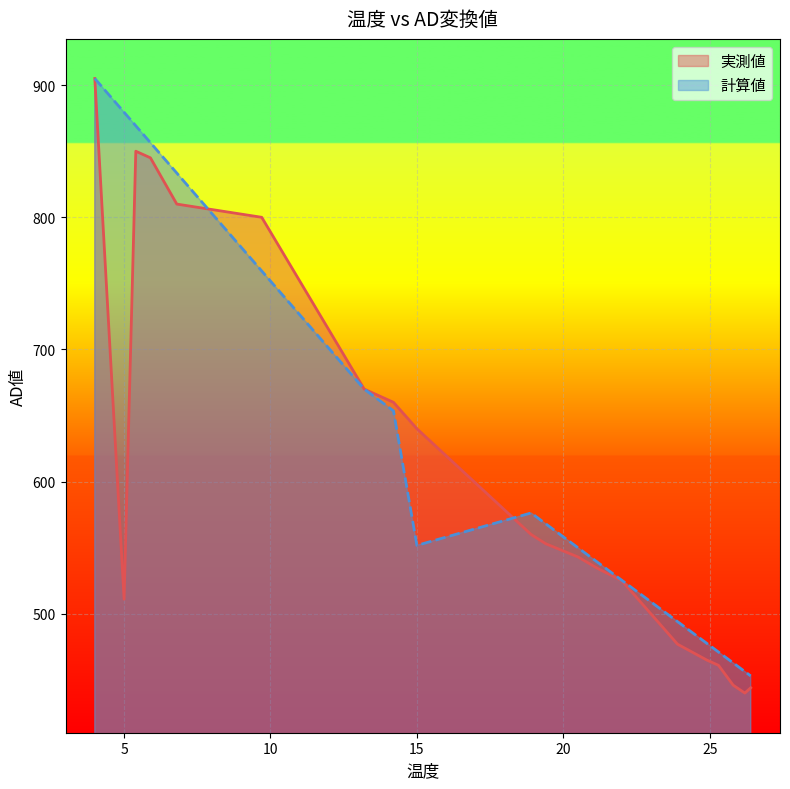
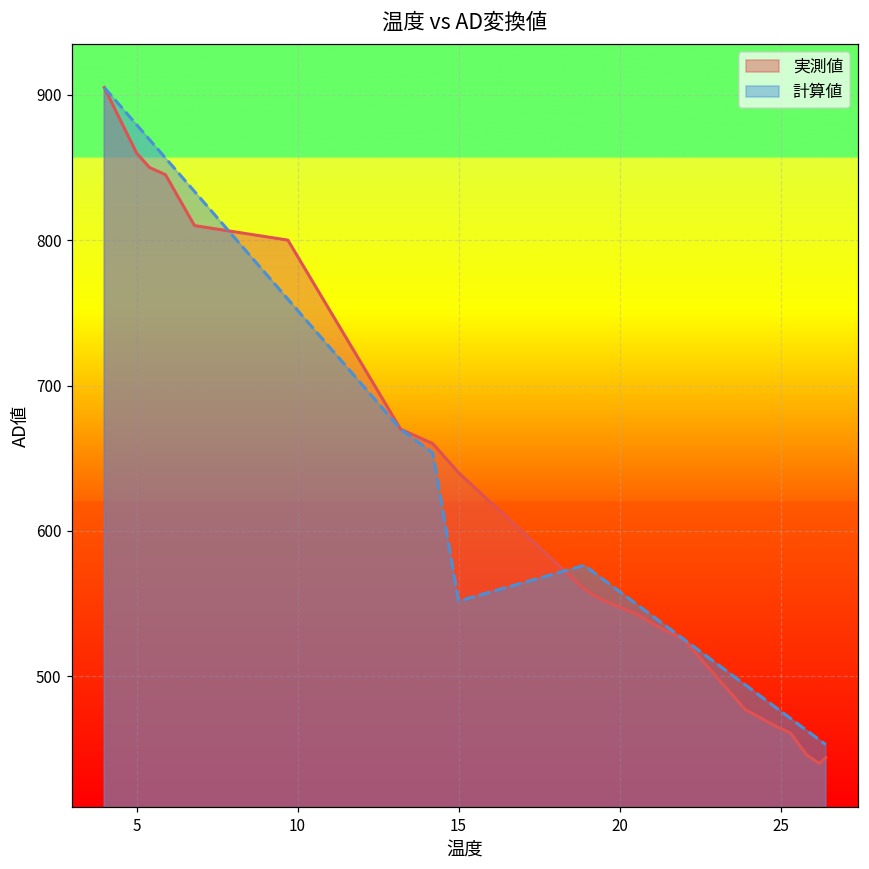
  {
    "実測値": {
-     "5": 511,
+     "5": 860,
      "15": 640
    },
    "計算値": {
      "5": 879,
      "15": 552
    }
  }
